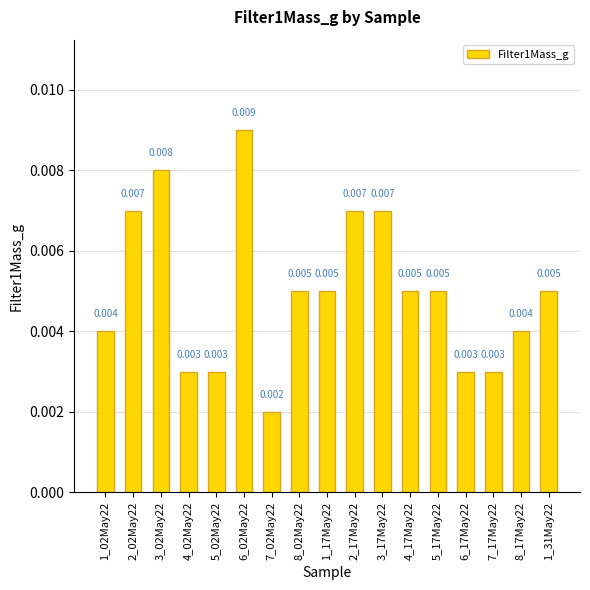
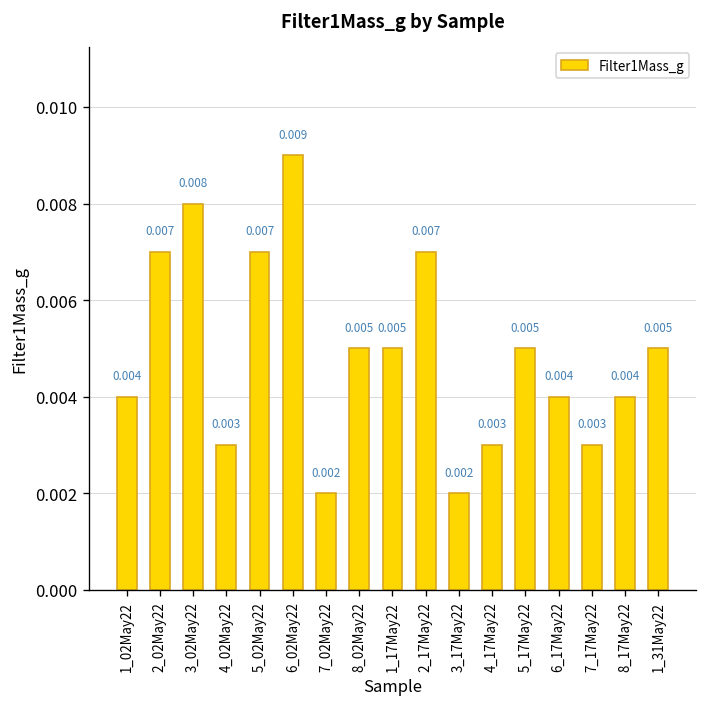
  {
    "1_02May22": 0.004,
    "2_02May22": 0.007,
    "3_02May22": 0.008,
    "4_02May22": 0.003,
-   "5_02May22": 0.003,
+   "5_02May22": 0.007,
    "6_02May22": 0.009,
    "7_02May22": 0.002,
    "8_02May22": 0.005,
    "1_17May22": 0.005,
    "2_17May22": 0.007,
-   "3_17May22": 0.007,
-   "4_17May22": 0.005,
+   "3_17May22": 0.002,
+   "4_17May22": 0.003,
    "5_17May22": 0.005,
-   "6_17May22": 0.003,
+   "6_17May22": 0.004,
    "7_17May22": 0.003,
    "8_17May22": 0.004,
    "1_31May22": 0.005
  }
